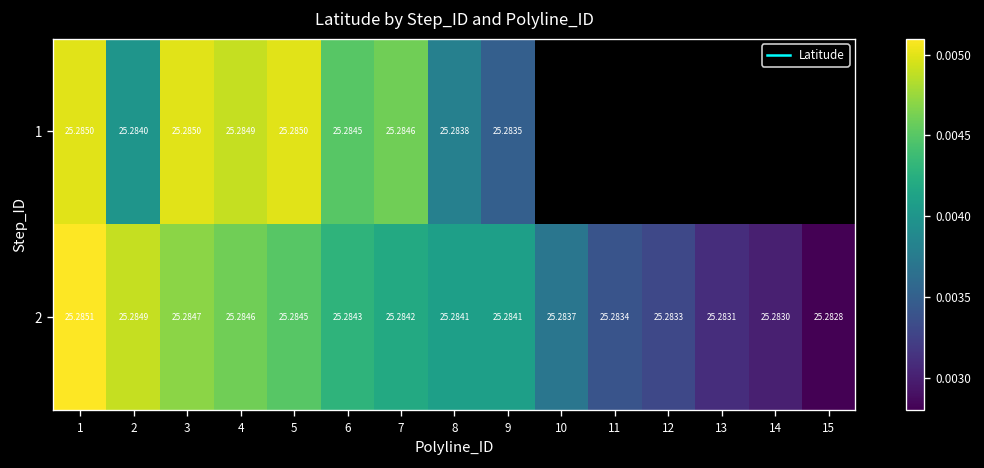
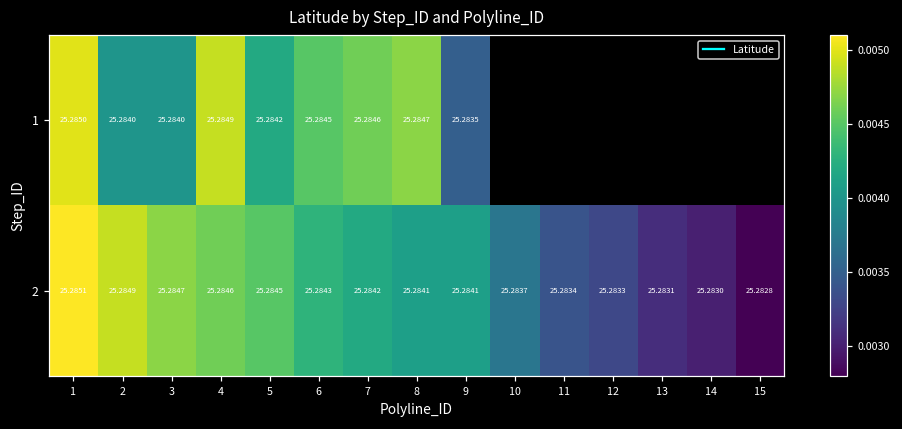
  {
    "1": {
      "1": 25.2850,
      "2": 25.2840,
-     "3": 25.2850,
+     "3": 25.2840,
      "4": 25.2849,
-     "5": 25.2850,
+     "5": 25.2842,
      "6": 25.2845,
      "7": 25.2846,
-     "8": 25.2838,
+     "8": 25.2847,
      "9": 25.2835
    },
    "2": {
      "1": 25.2851,
      "2": 25.2849,
      "3": 25.2847,
      "4": 25.2846,
      "5": 25.2845,
      "6": 25.2843,
      "7": 25.2842,
      "8": 25.2841,
      "9": 25.2841,
      "10": 25.2837,
      "11": 25.2834,
      "12": 25.2833,
      "13": 25.2831,
      "14": 25.2830,
      "15": 25.2828
    }
  }
